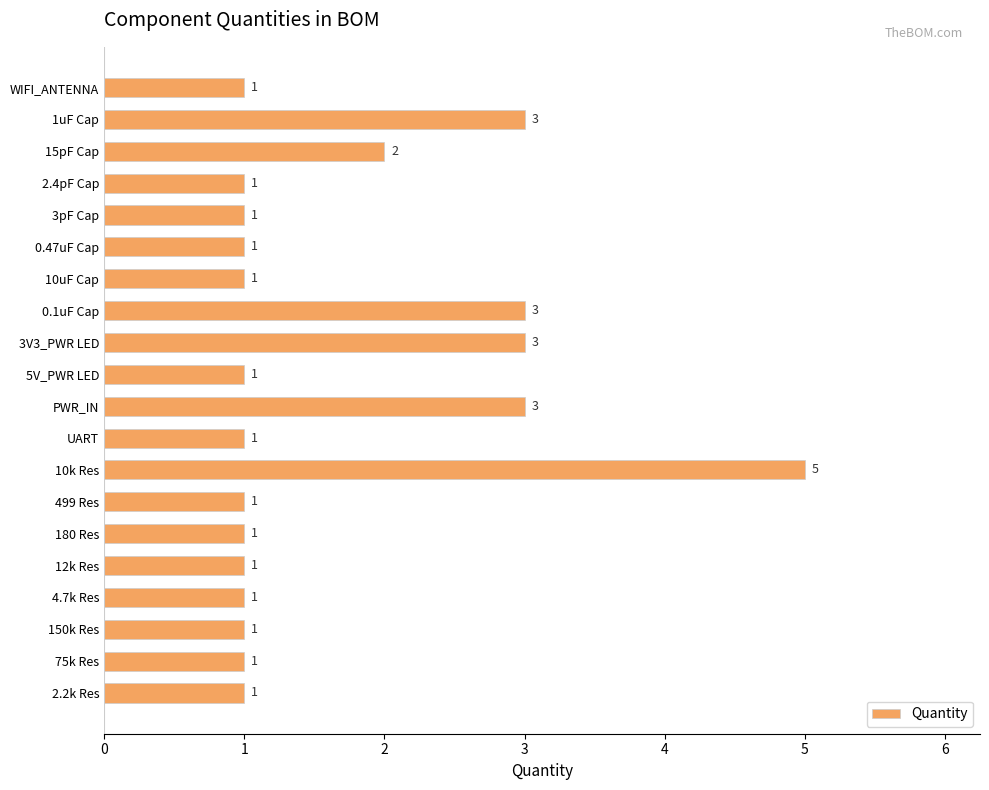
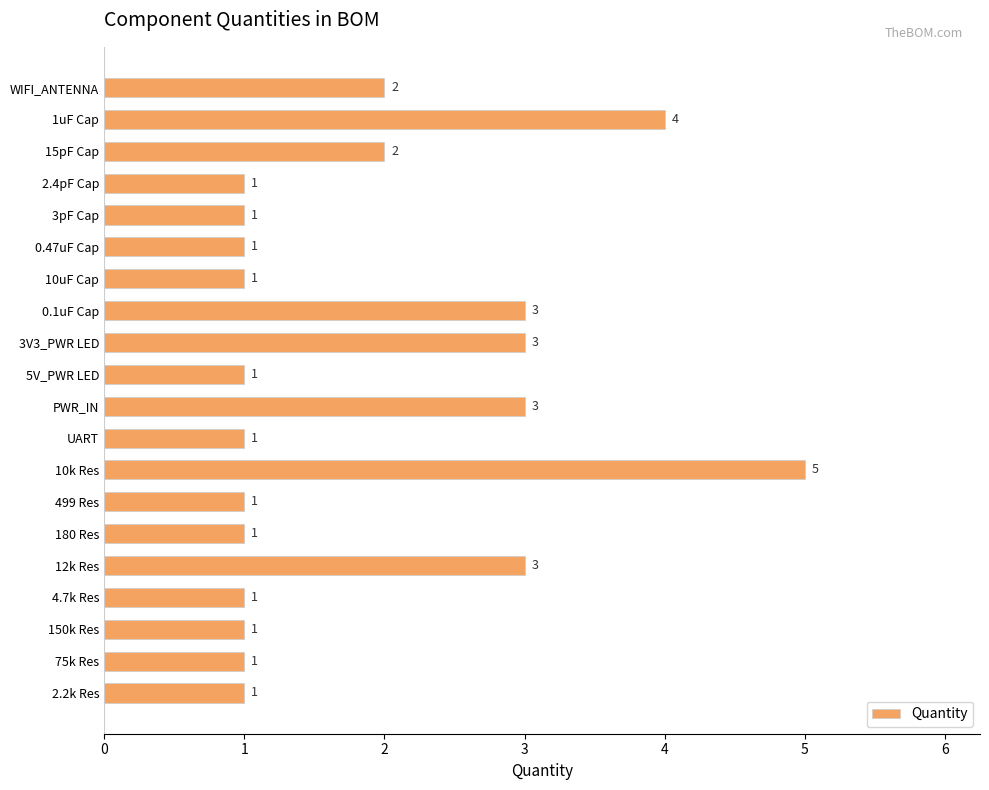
  {
-   "WIFI_ANTENNA": 1,
-   "1uF Cap": 3,
+   "WIFI_ANTENNA": 2,
+   "1uF Cap": 4,
    "15pF Cap": 2,
    "2.4pF Cap": 1,
    "3pF Cap": 1,
    "0.47uF Cap": 1,
    "10uF Cap": 1,
    "0.1uF Cap": 3,
    "3V3_PWR LED": 3,
    "5V_PWR LED": 1,
    "PWR_IN": 3,
    "UART": 1,
    "10k Res": 5,
    "499 Res": 1,
    "180 Res": 1,
-   "12k Res": 1,
+   "12k Res": 3,
    "4.7k Res": 1,
    "150k Res": 1,
    "75k Res": 1,
    "2.2k Res": 1
  }
